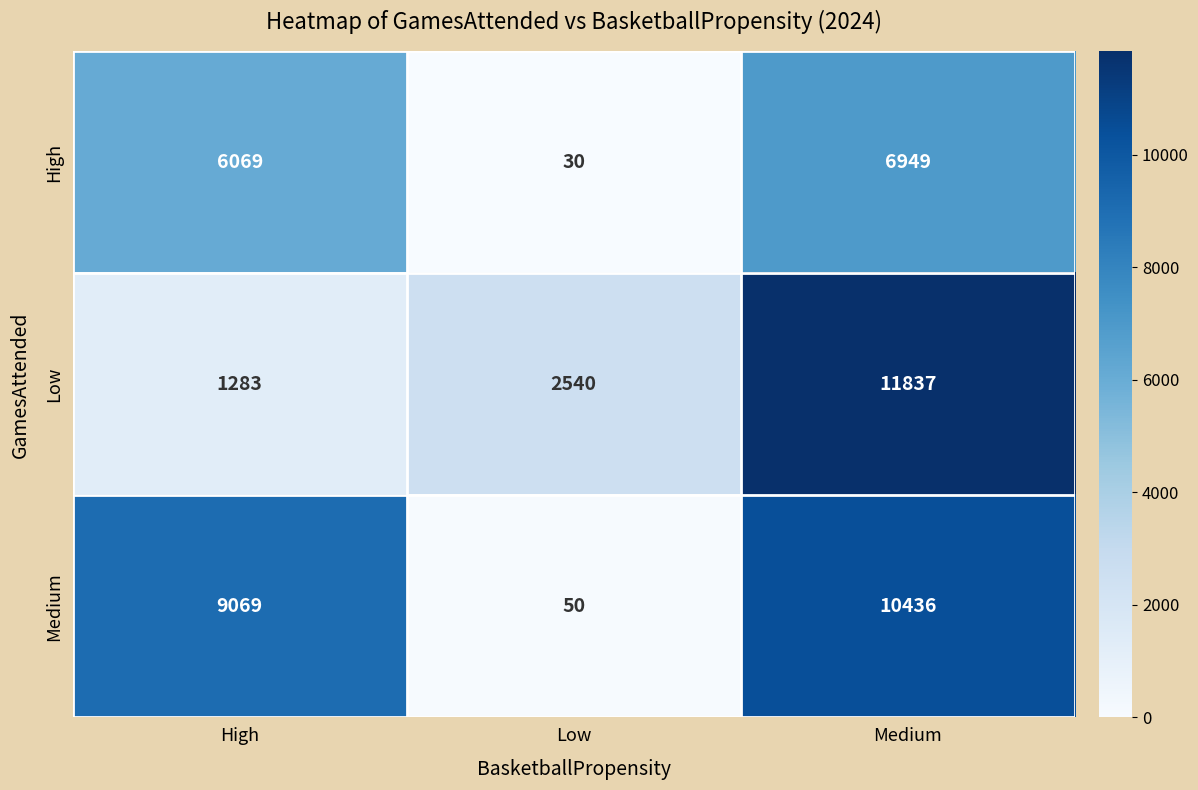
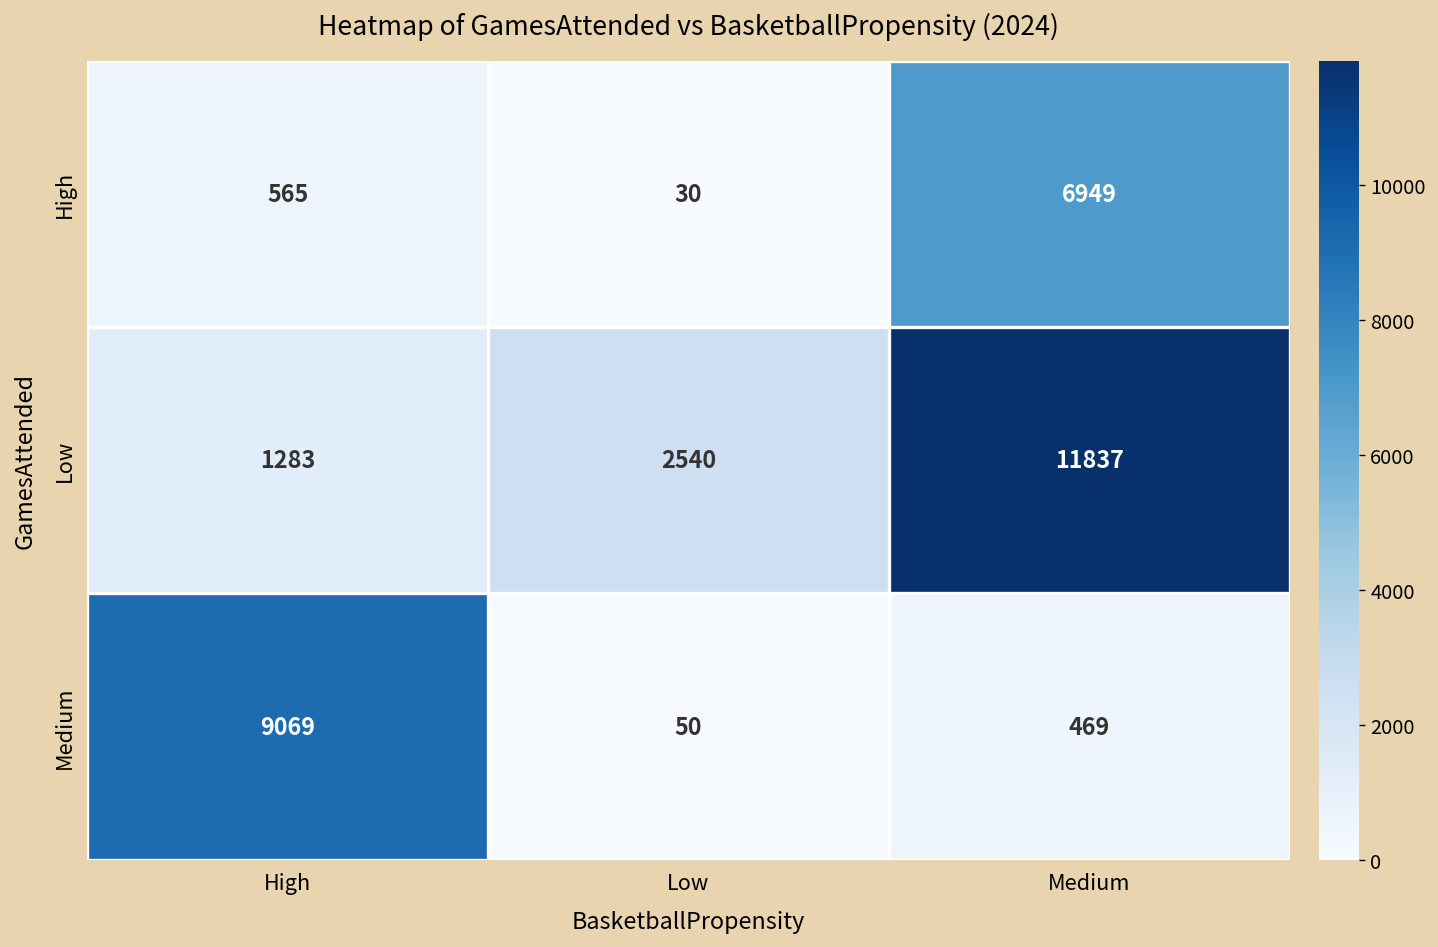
  {
    "High": {
-     "High": 6069,
+     "High": 565,
      "Low": 30,
      "Medium": 6949
    },
    "Low": {
      "High": 1283,
      "Low": 2540,
      "Medium": 11837
    },
    "Medium": {
      "High": 9069,
      "Low": 50,
-     "Medium": 10436
+     "Medium": 469
    }
  }
